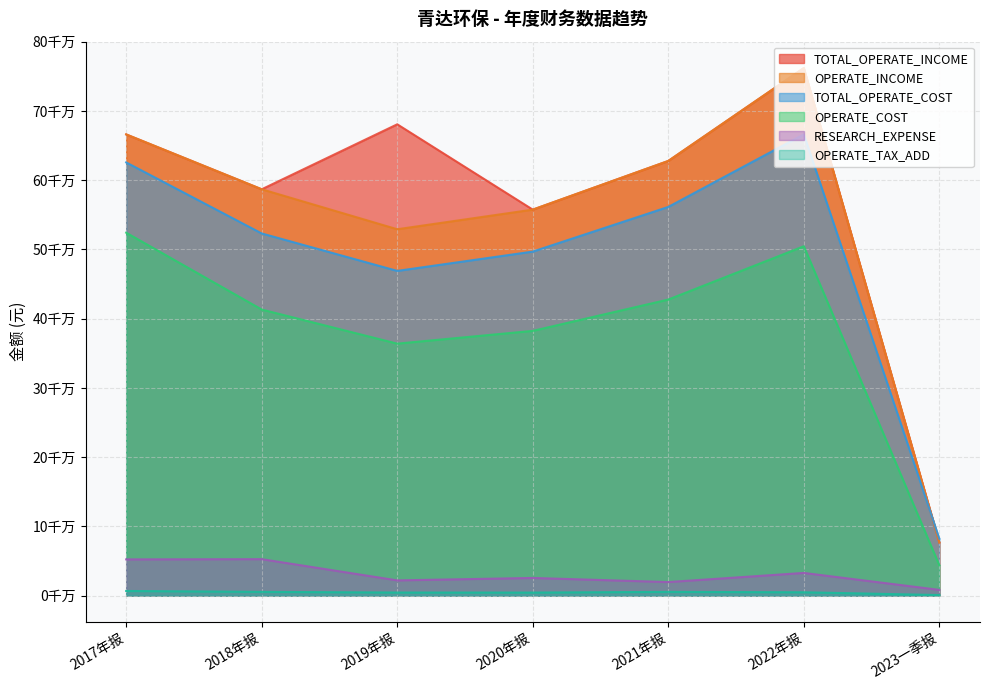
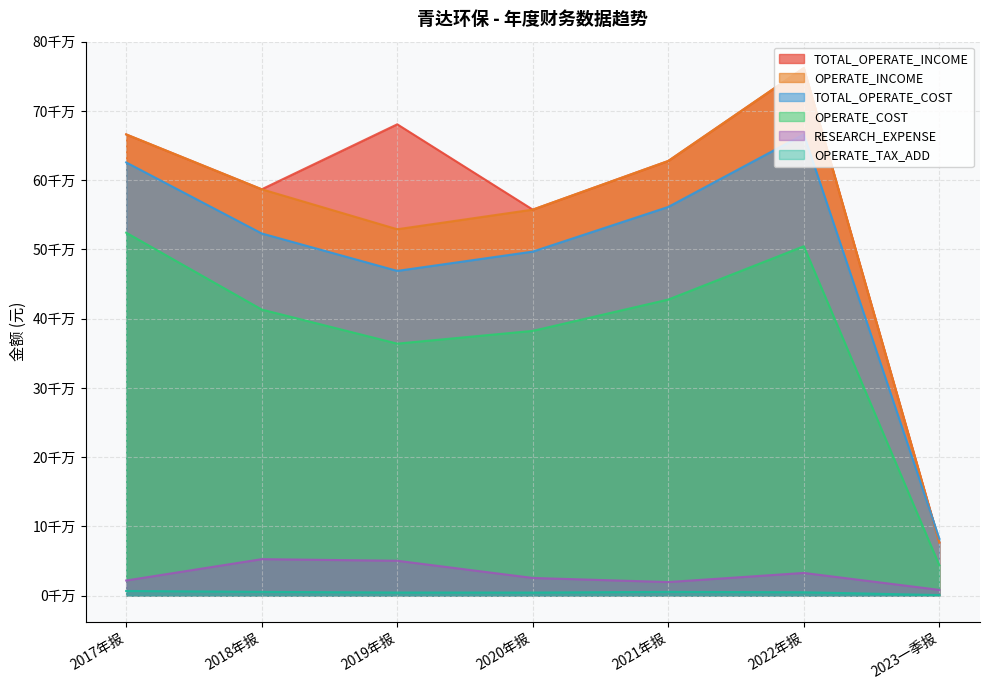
  {
    "TOTAL_OPERATE_COST": {
      "2017年报": "63千万",
      "2018年报": "52千万",
      "2019年报": "47千万",
      "2020年报": "50千万",
      "2021年报": "56千万",
      "2023一季报": "8千万"
    },
    "RESEARCH_EXPENSE": {
-     "2017年报": "5千万",
+     "2017年报": "2千万",
      "2018年报": "5千万",
-     "2019年报": "2千万",
+     "2019年报": "5千万",
      "2020年报": "3千万",
      "2021年报": "2千万",
      "2022年报": "3千万",
      "2023一季报": "1千万"
    }
  }
